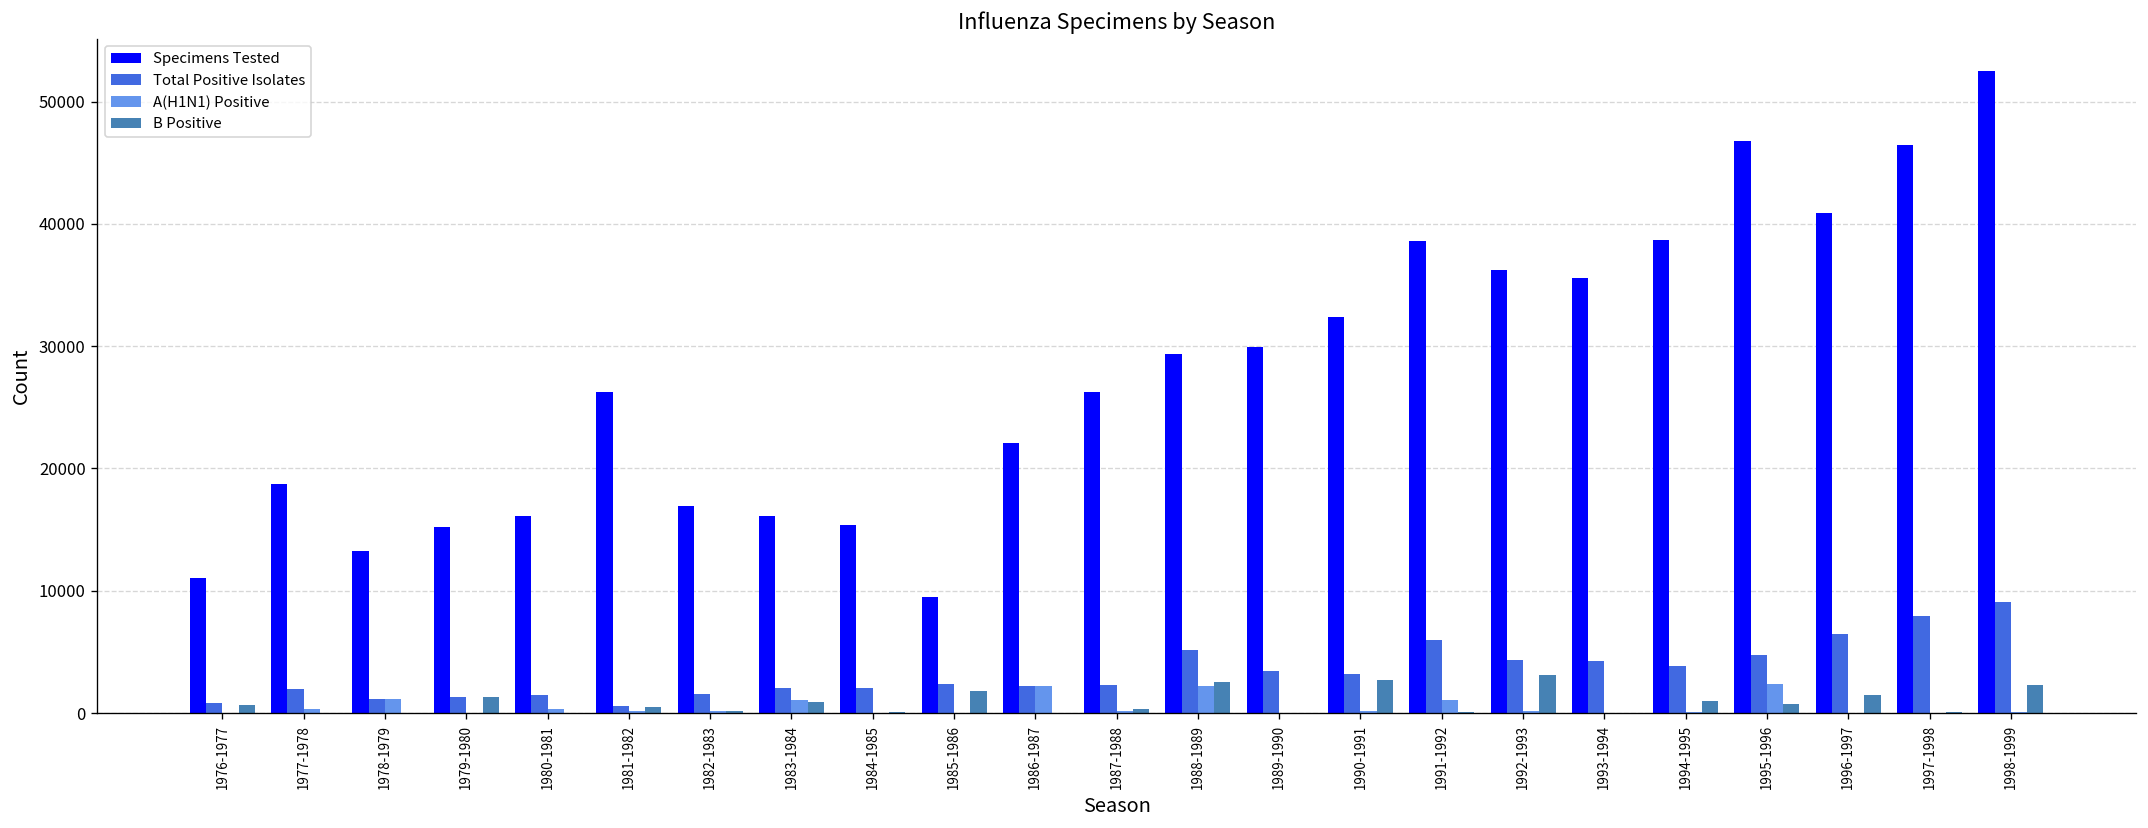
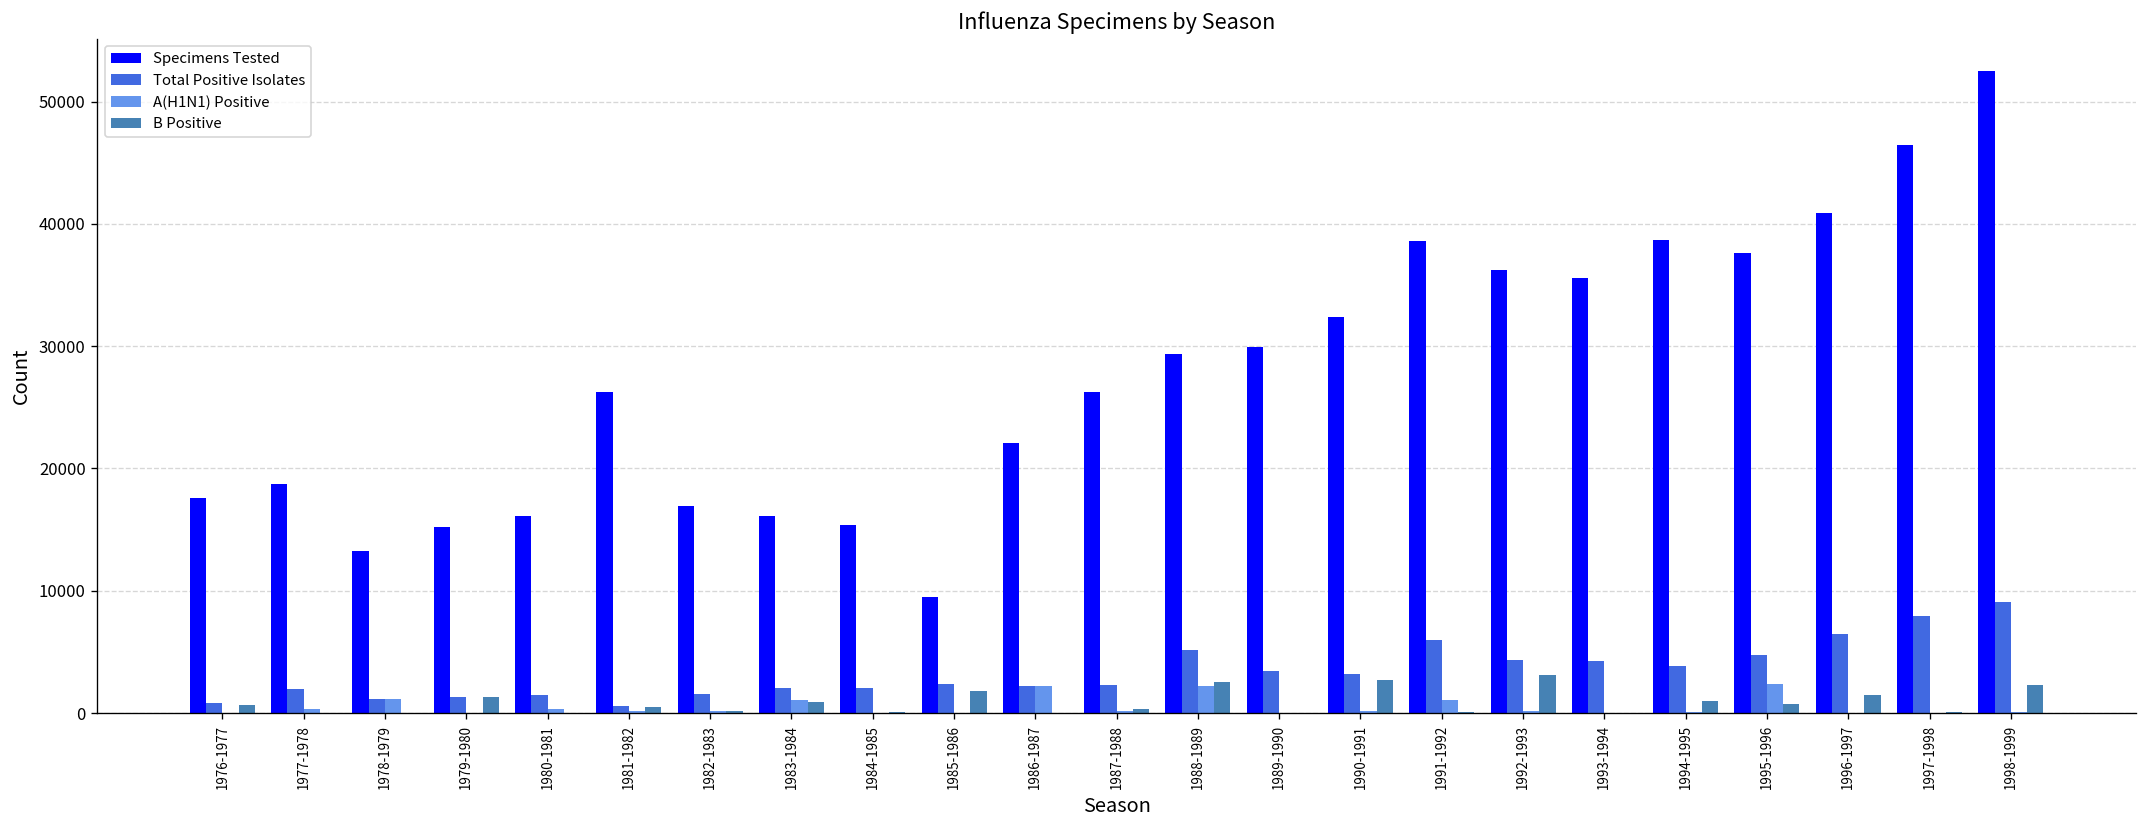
  {
    "Specimens Tested": {
-     "1976-1977": 11000,
+     "1976-1977": 17600,
      "1977-1978": 18700,
      "1978-1979": 13300,
      "1979-1980": 15200,
      "1980-1981": 16100,
      "1981-1982": 26200,
      "1982-1983": 16900,
      "1983-1984": 16100,
      "1984-1985": 15400,
      "1985-1986": 9500,
      "1986-1987": 22100,
      "1987-1988": 26300,
      "1988-1989": 29400,
      "1989-1990": 30000,
      "1990-1991": 32400,
      "1991-1992": 38600,
      "1992-1993": 36200,
      "1993-1994": 35600,
      "1994-1995": 38700,
-     "1995-1996": 46800,
+     "1995-1996": 37600,
      "1996-1997": 40900,
      "1997-1998": 46400,
      "1998-1999": 52500
    }
  }
